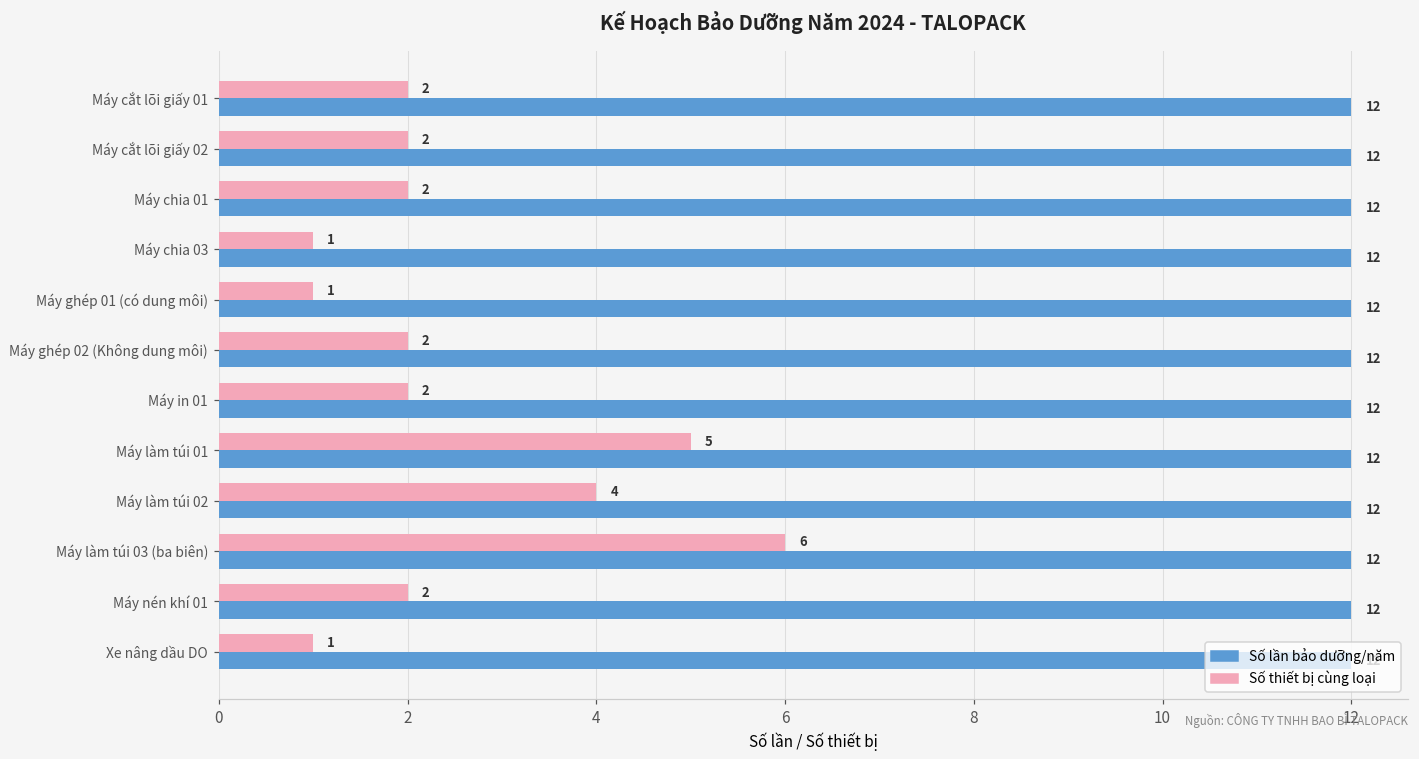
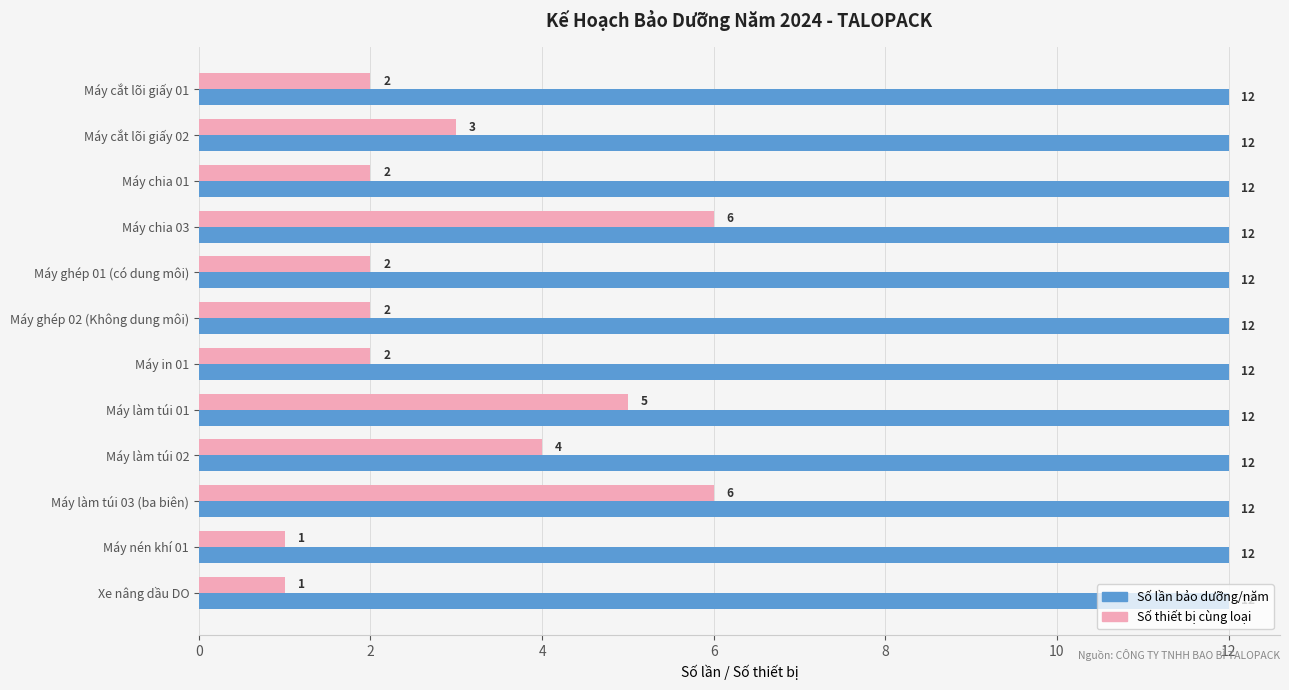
  {
    "Số lần bảo dưỡng/năm": {
      "Máy cắt lõi giấy 01": 12,
      "Máy cắt lõi giấy 02": 12,
      "Máy chia 01": 12,
      "Máy chia 03": 12,
      "Máy ghép 01 (có dung môi)": 12,
      "Máy ghép 02 (Không dung môi)": 12,
      "Máy in 01": 12,
      "Máy làm túi 01": 12,
      "Máy làm túi 02": 12,
      "Máy làm túi 03 (ba biên)": 12,
      "Máy nén khí 01": 12
    },
    "Số thiết bị cùng loại": {
      "Máy cắt lõi giấy 01": 2,
-     "Máy cắt lõi giấy 02": 2,
+     "Máy cắt lõi giấy 02": 3,
      "Máy chia 01": 2,
-     "Máy chia 03": 1,
-     "Máy ghép 01 (có dung môi)": 1,
+     "Máy chia 03": 6,
+     "Máy ghép 01 (có dung môi)": 2,
      "Máy ghép 02 (Không dung môi)": 2,
      "Máy in 01": 2,
      "Máy làm túi 01": 5,
      "Máy làm túi 02": 4,
      "Máy làm túi 03 (ba biên)": 6,
-     "Máy nén khí 01": 2,
+     "Máy nén khí 01": 1,
      "Xe nâng dầu DO": 1
    }
  }
